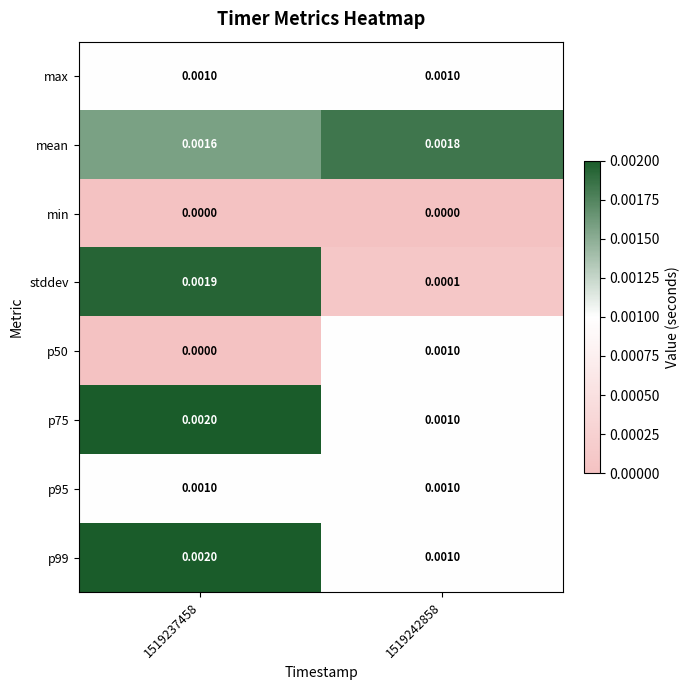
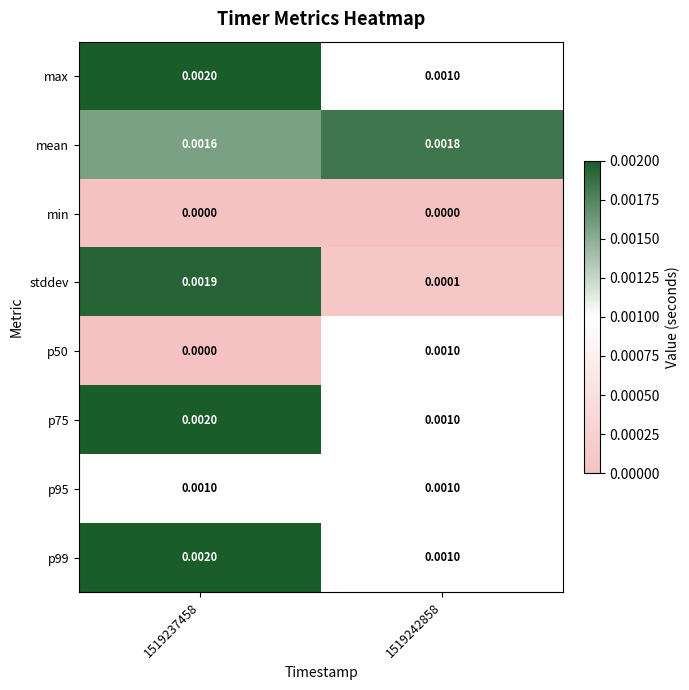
  {
    "max": {
-     "1519237458": 0.0010,
+     "1519237458": 0.0020,
      "1519242858": 0.0010
    },
    "mean": {
      "1519237458": 0.0016,
      "1519242858": 0.0018
    },
    "min": {
      "1519237458": 0.0000,
      "1519242858": 0.0000
    },
    "stddev": {
      "1519237458": 0.0019,
      "1519242858": 0.0001
    },
    "p50": {
      "1519237458": 0.0000,
      "1519242858": 0.0010
    },
    "p75": {
      "1519237458": 0.0020,
      "1519242858": 0.0010
    },
    "p95": {
      "1519237458": 0.0010,
      "1519242858": 0.0010
    },
    "p99": {
      "1519237458": 0.0020,
      "1519242858": 0.0010
    }
  }
